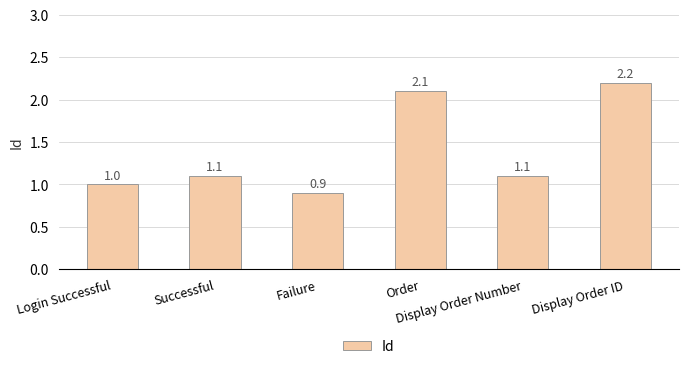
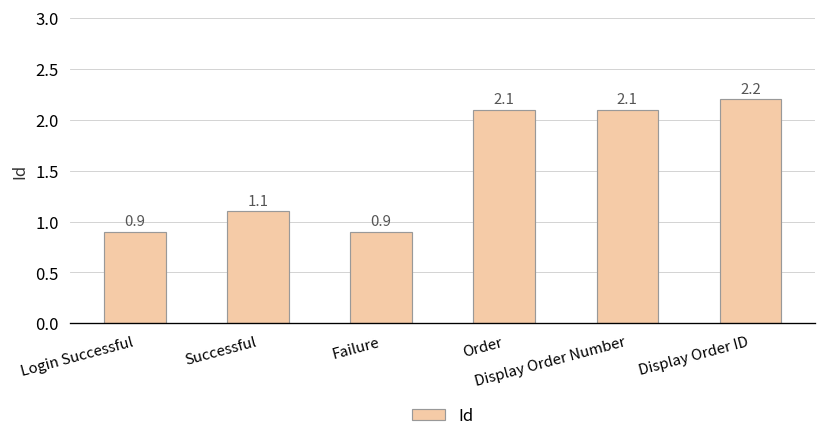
  {
-   "Login Successful": 1.0,
+   "Login Successful": 0.9,
    "Successful": 1.1,
    "Failure": 0.9,
    "Order": 2.1,
-   "Display Order Number": 1.1,
+   "Display Order Number": 2.1,
    "Display Order ID": 2.2
  }
